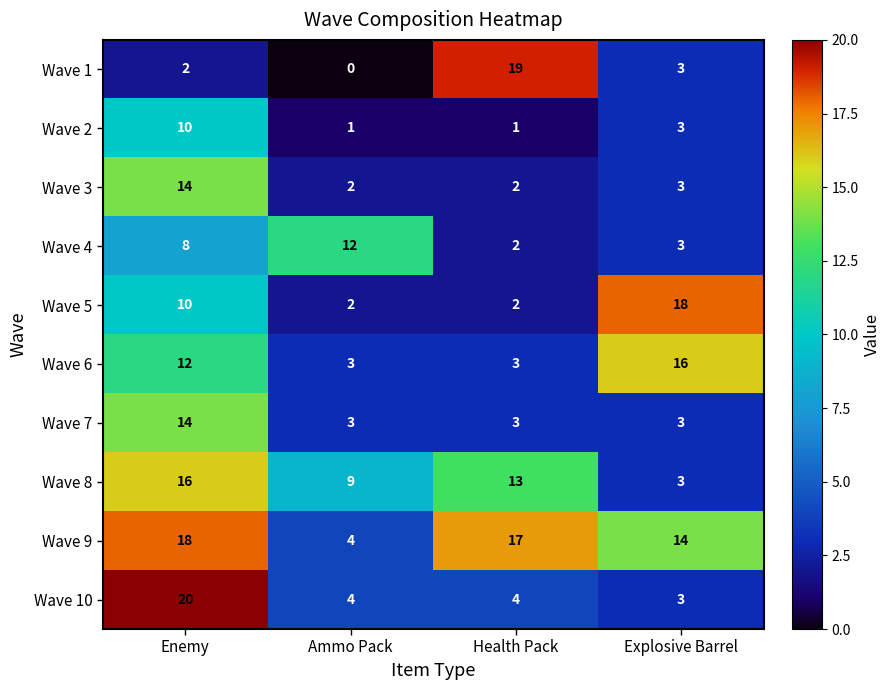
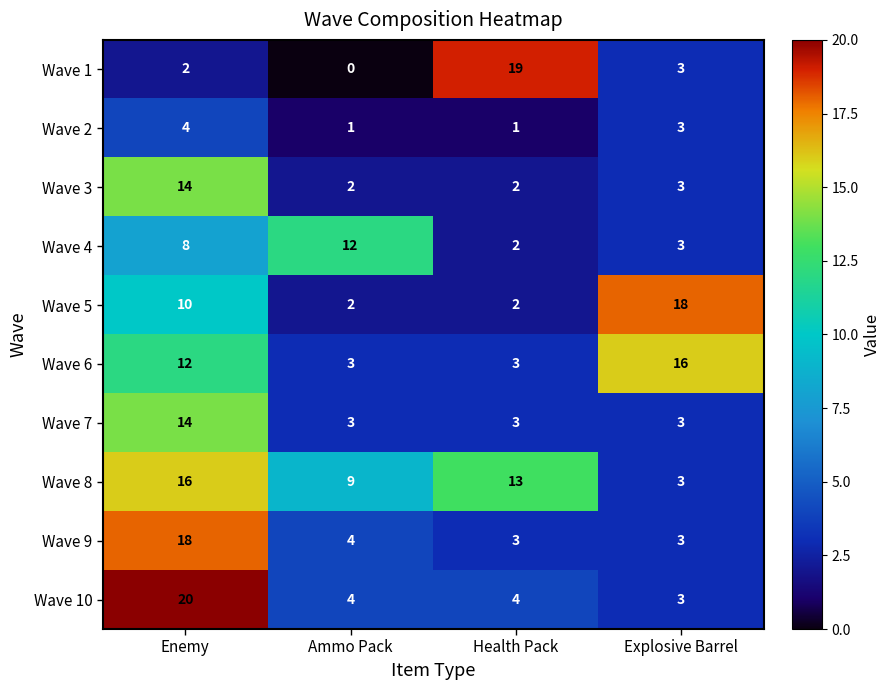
  {
    "Wave 1": {
      "Enemy": 2,
      "Ammo Pack": 0,
      "Health Pack": 19,
      "Explosive Barrel": 3
    },
    "Wave 2": {
-     "Enemy": 10,
+     "Enemy": 4,
      "Ammo Pack": 1,
      "Health Pack": 1,
      "Explosive Barrel": 3
    },
    "Wave 3": {
      "Enemy": 14,
      "Ammo Pack": 2,
      "Health Pack": 2,
      "Explosive Barrel": 3
    },
    "Wave 4": {
      "Enemy": 8,
      "Ammo Pack": 12,
      "Health Pack": 2,
      "Explosive Barrel": 3
    },
    "Wave 5": {
      "Enemy": 10,
      "Ammo Pack": 2,
      "Health Pack": 2,
      "Explosive Barrel": 18
    },
    "Wave 6": {
      "Enemy": 12,
      "Ammo Pack": 3,
      "Health Pack": 3,
      "Explosive Barrel": 16
    },
    "Wave 7": {
      "Enemy": 14,
      "Ammo Pack": 3,
      "Health Pack": 3,
      "Explosive Barrel": 3
    },
    "Wave 8": {
      "Enemy": 16,
      "Ammo Pack": 9,
      "Health Pack": 13,
      "Explosive Barrel": 3
    },
    "Wave 9": {
      "Enemy": 18,
      "Ammo Pack": 4,
-     "Health Pack": 17,
-     "Explosive Barrel": 14
+     "Health Pack": 3,
+     "Explosive Barrel": 3
    },
    "Wave 10": {
      "Enemy": 20,
      "Ammo Pack": 4,
      "Health Pack": 4,
      "Explosive Barrel": 3
    }
  }
